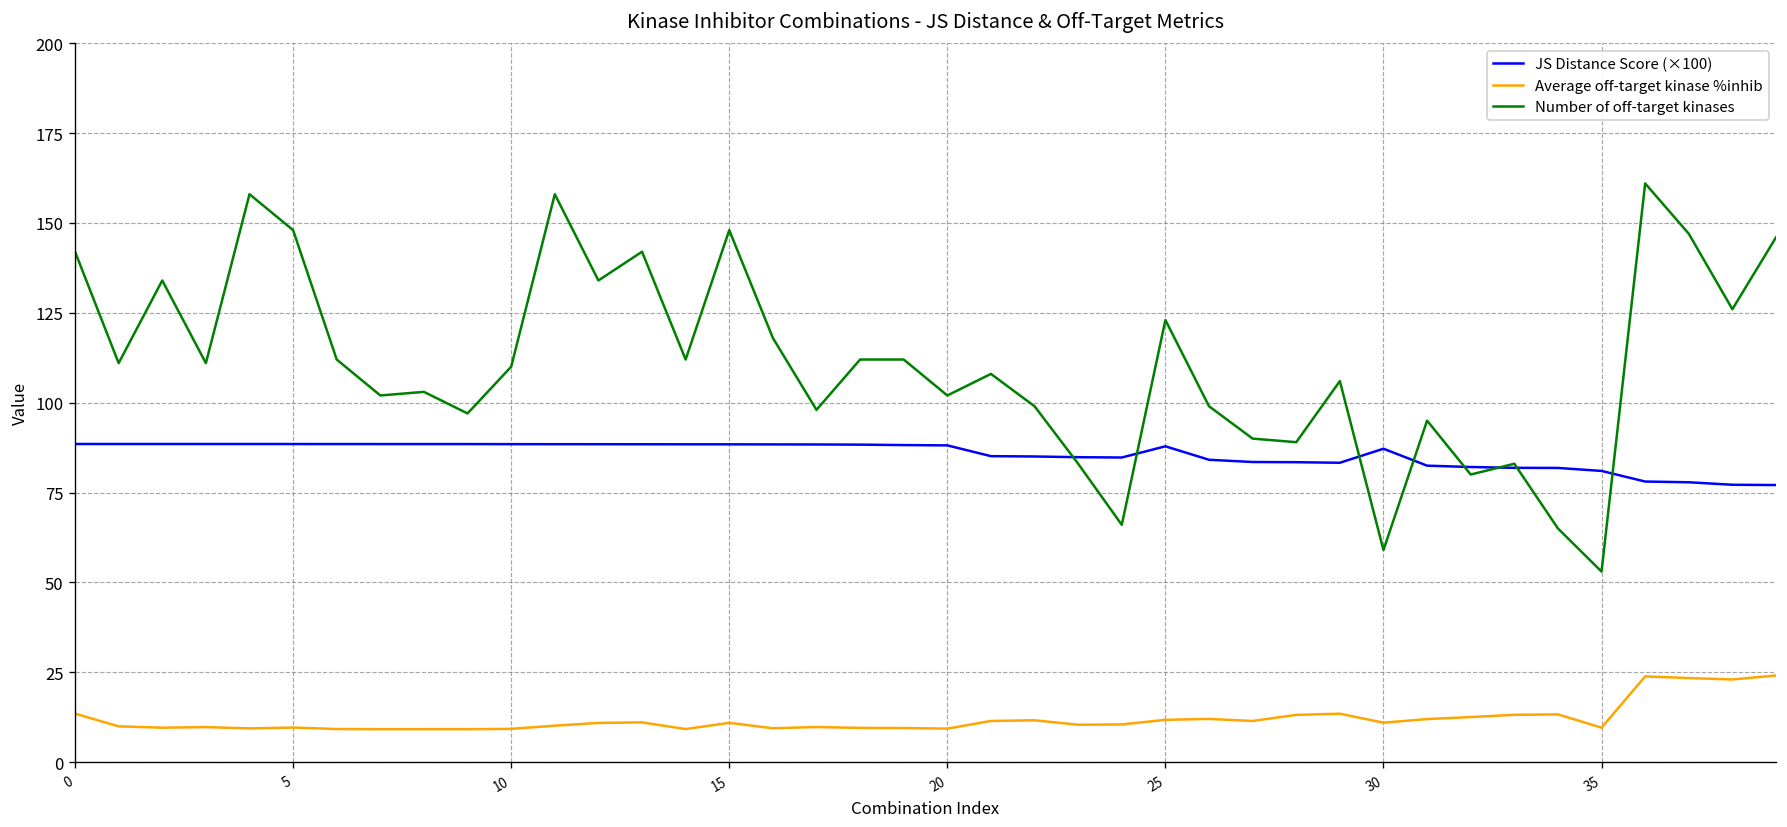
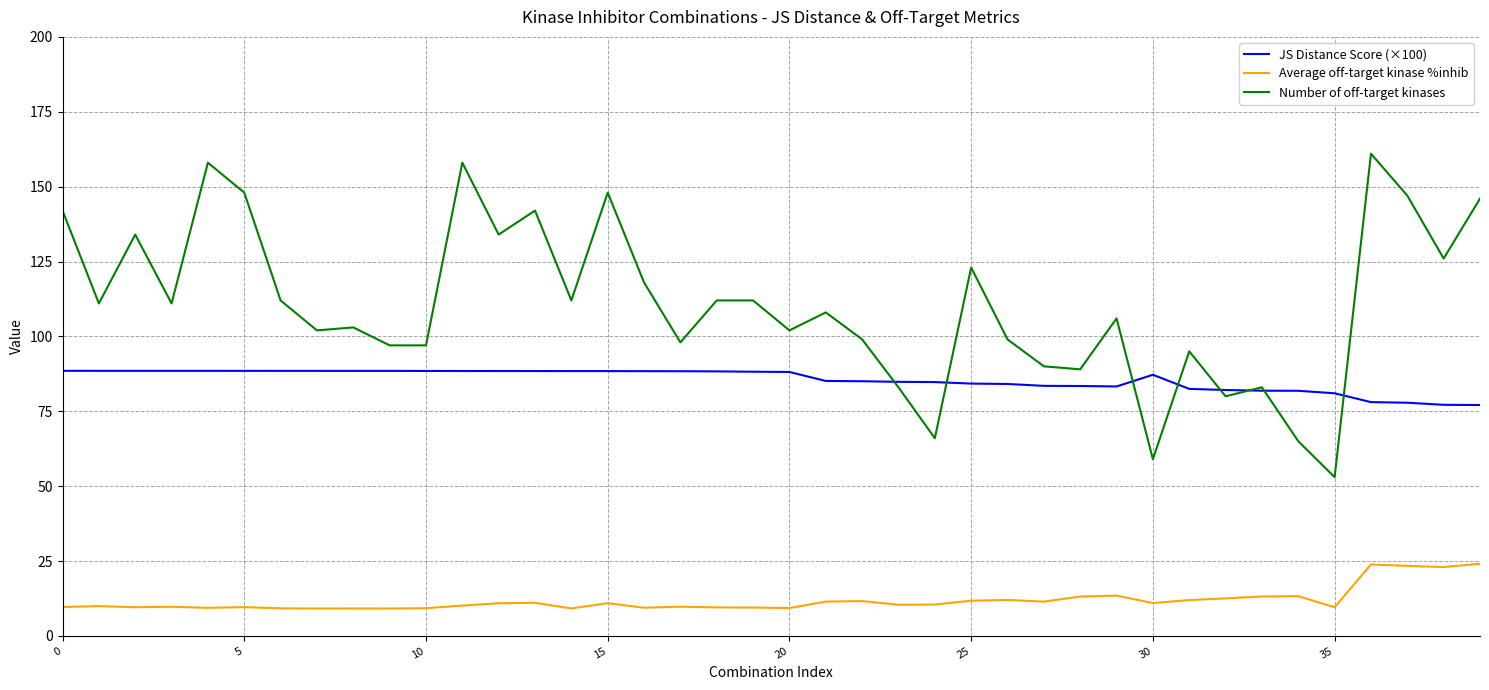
  {
    "JS Distance Score (×100)": {
      "0": 88,
      "5": 88,
      "10": 88,
      "15": 88,
      "20": 88,
-     "25": 88,
+     "25": 84,
      "30": 87,
      "35": 81
    },
    "Average off-target kinase %inhib": {
-     "0": 13,
+     "0": 10,
      "5": 10,
      "10": 9,
      "15": 11,
      "20": 9,
      "25": 12,
      "30": 11,
      "35": 10
    },
    "Number of off-target kinases": {
      "0": 142,
      "5": 148,
-     "10": 110,
+     "10": 97,
      "15": 148,
      "20": 102,
      "25": 123,
      "30": 59,
      "35": 53
    }
  }
